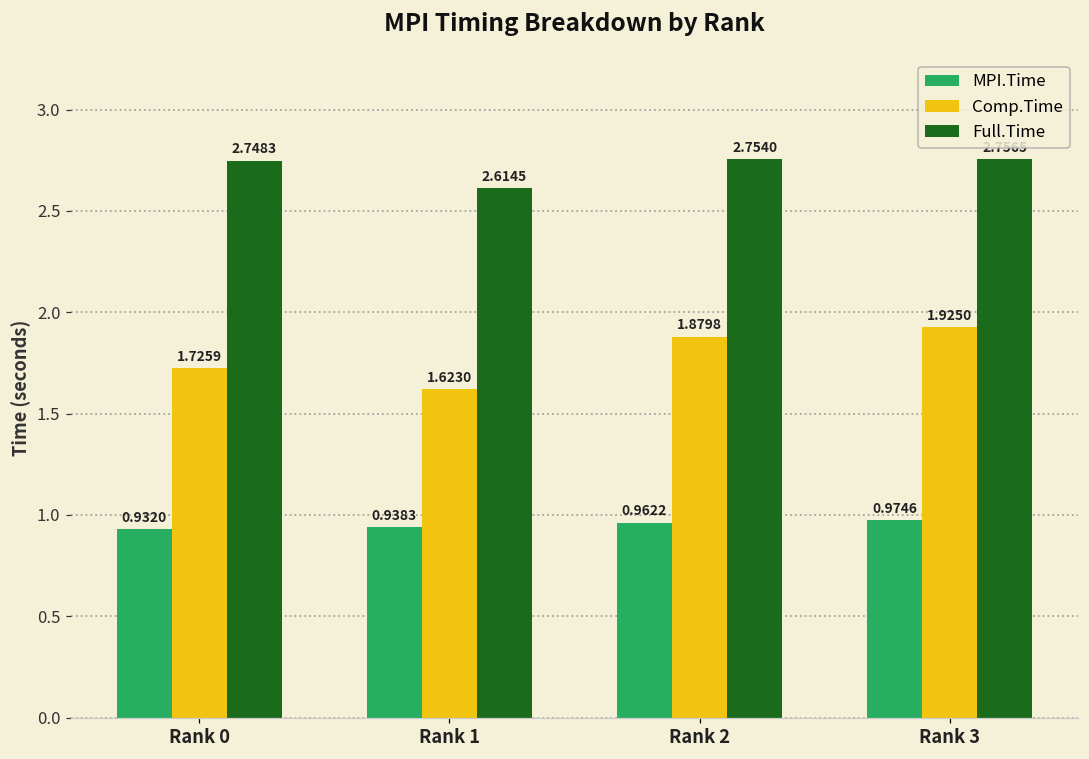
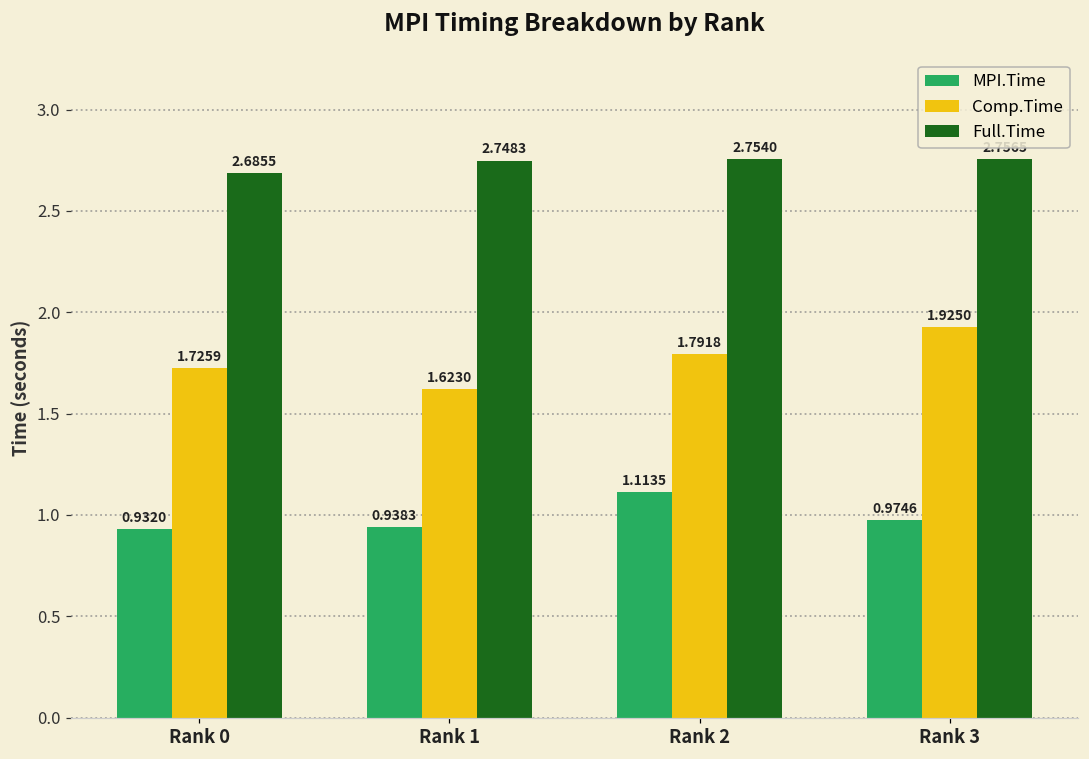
  {
    "MPI.Time": {
      "Rank 0": 0.9320,
      "Rank 1": 0.9383,
-     "Rank 2": 0.9622,
+     "Rank 2": 1.1135,
      "Rank 3": 0.9746
    },
    "Comp.Time": {
      "Rank 0": 1.7259,
      "Rank 1": 1.6230,
-     "Rank 2": 1.8798,
+     "Rank 2": 1.7918,
      "Rank 3": 1.9250
    },
    "Full.Time": {
-     "Rank 0": 2.7483,
-     "Rank 1": 2.6145,
+     "Rank 0": 2.6855,
+     "Rank 1": 2.7483,
      "Rank 2": 2.7540
    }
  }
